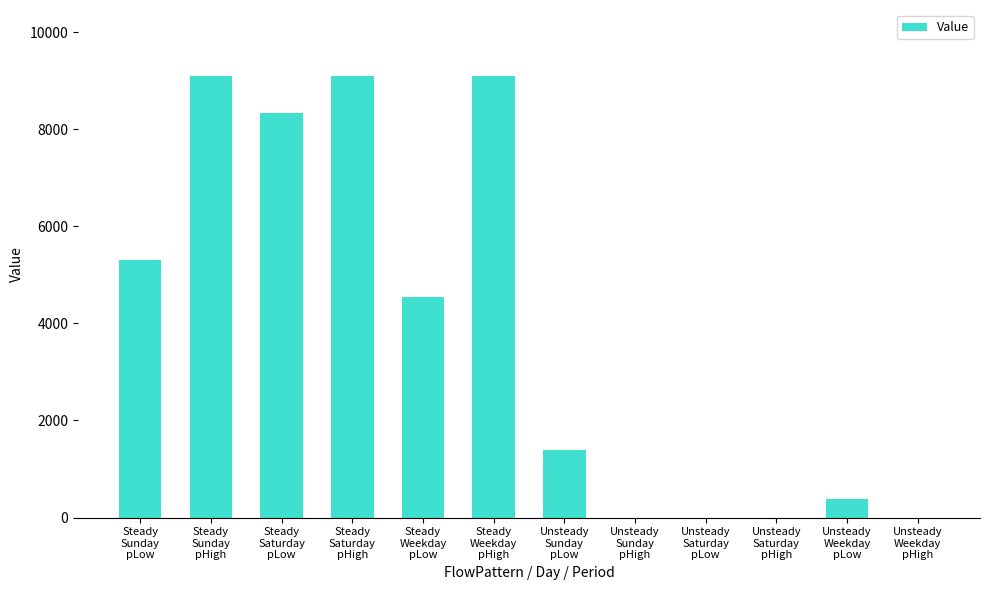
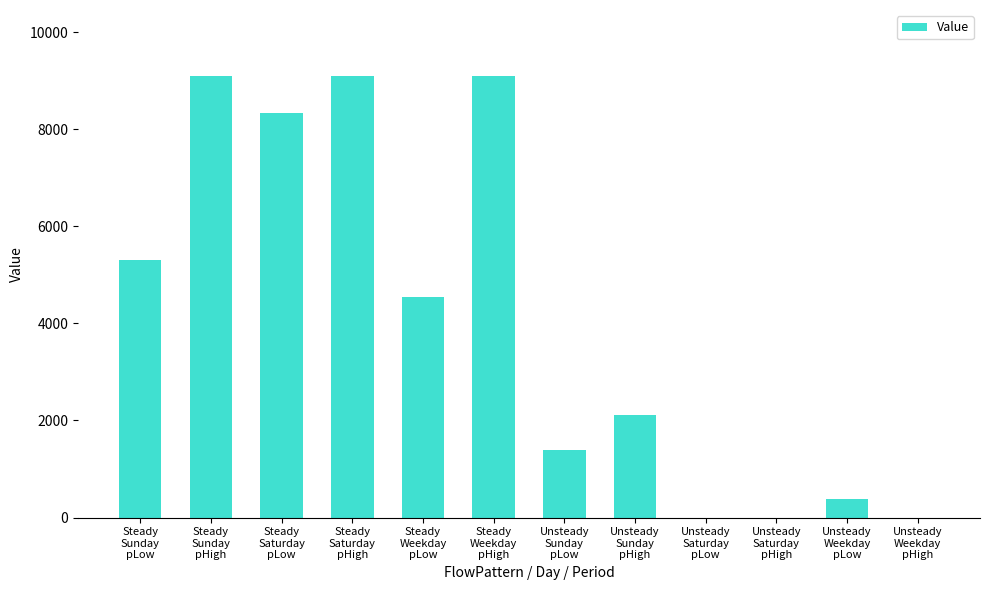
  {
    "Steady Sunday pLow": 5300,
    "Steady Sunday pHigh": 9100,
    "Steady Saturday pLow": 8300,
    "Steady Saturday pHigh": 9100,
    "Steady Weekday pLow": 4500,
    "Steady Weekday pHigh": 9100,
    "Unsteady Sunday pLow": 1400,
-   "Unsteady Sunday pHigh": 0,
+   "Unsteady Sunday pHigh": 2100,
    "Unsteady Saturday pLow": 0,
    "Unsteady Saturday pHigh": 0,
    "Unsteady Weekday pLow": 400,
    "Unsteady Weekday pHigh": 0
  }
